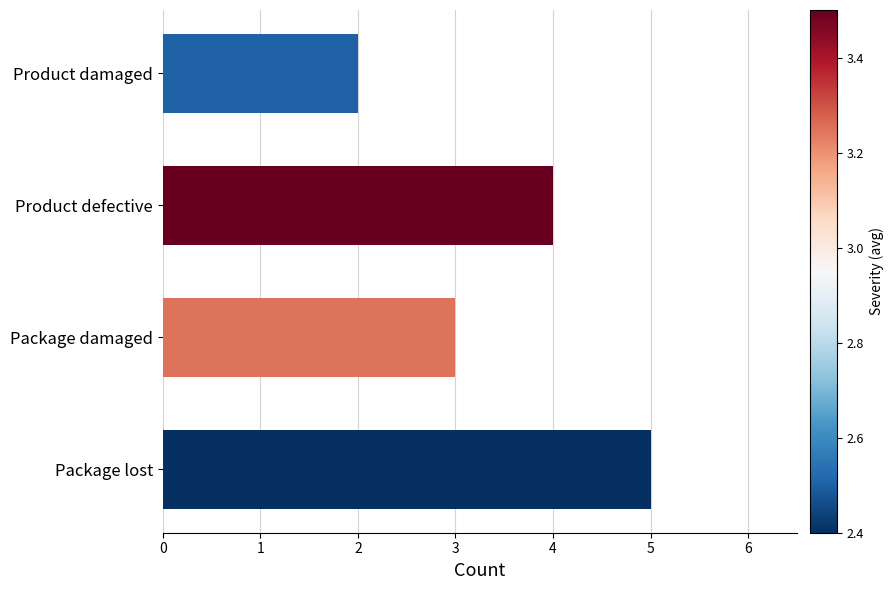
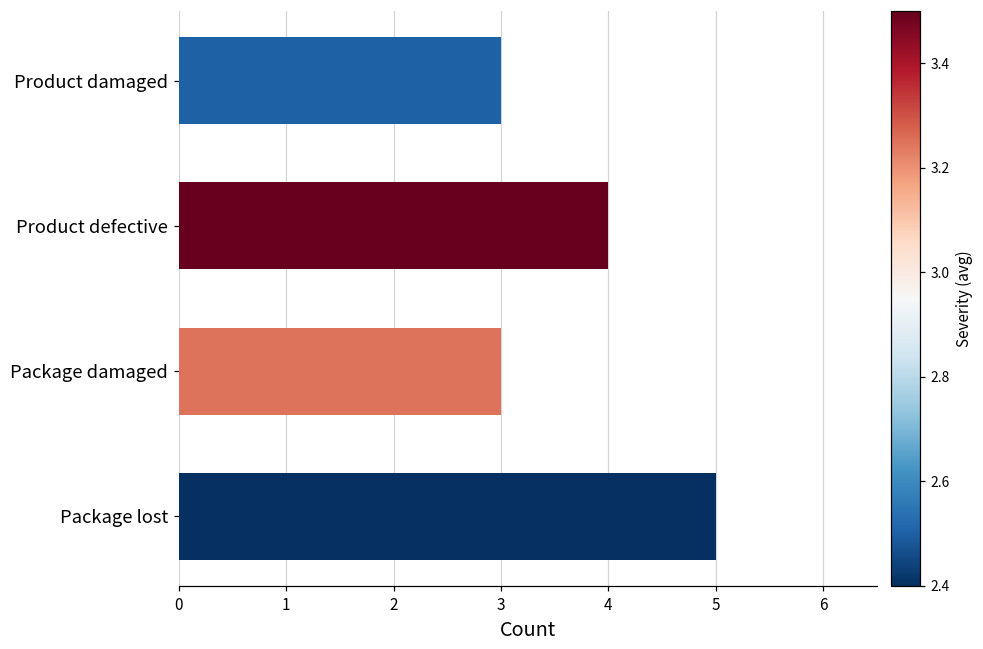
  {
-   "Product damaged": 2,
+   "Product damaged": 3,
    "Product defective": 4,
    "Package damaged": 3,
    "Package lost": 5
  }
